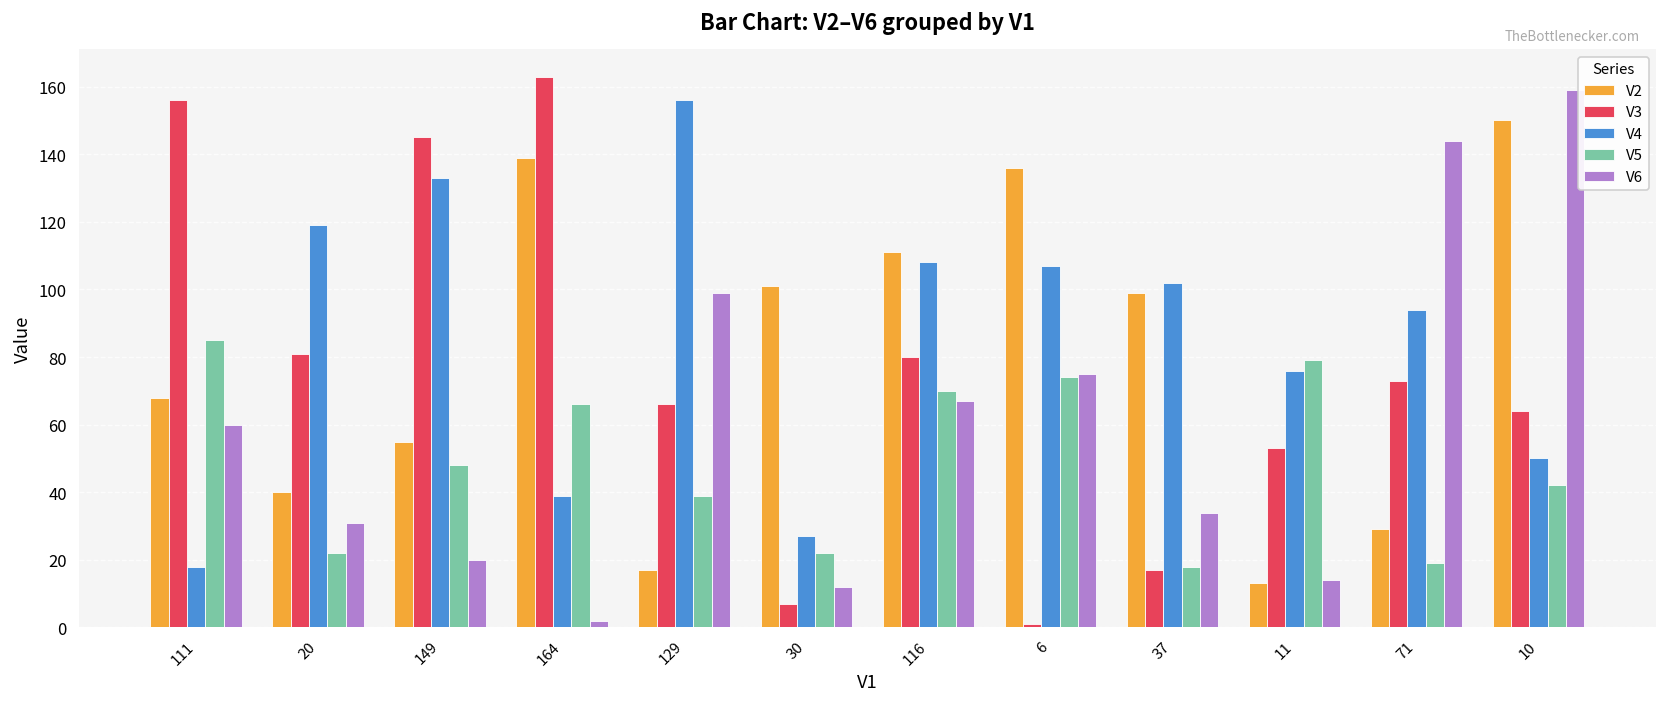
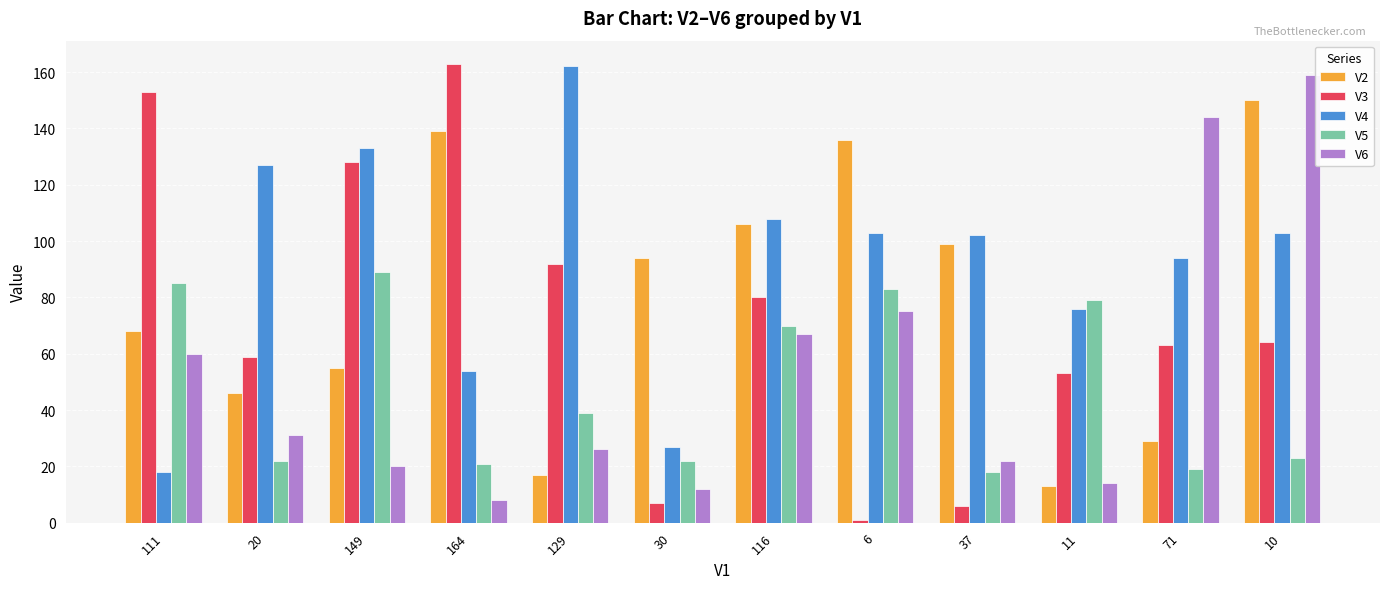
  {
    "V2": {
      "111": 68,
-     "20": 40,
+     "20": 46,
      "149": 55,
      "164": 139,
      "129": 17,
-     "30": 101,
-     "116": 111,
+     "30": 94,
+     "116": 106,
      "6": 136,
      "37": 99,
      "11": 13,
      "71": 29,
      "10": 150
    },
    "V3": {
-     "111": 156,
-     "20": 81,
-     "149": 145,
+     "111": 153,
+     "20": 59,
+     "149": 128,
      "164": 163,
-     "129": 66,
+     "129": 92,
      "30": 7,
      "116": 80,
      "6": 1,
-     "37": 17,
+     "37": 6,
      "11": 53,
-     "71": 73,
+     "71": 63,
      "10": 64
    },
    "V4": {
      "111": 18,
-     "20": 119,
+     "20": 127,
      "149": 133,
-     "164": 39,
-     "129": 156,
+     "164": 54,
+     "129": 162,
      "30": 27,
      "116": 108,
-     "6": 107,
+     "6": 103,
      "37": 102,
      "11": 76,
      "71": 94,
-     "10": 50
+     "10": 103
    },
    "V5": {
      "111": 85,
      "20": 22,
-     "149": 48,
-     "164": 66,
+     "149": 89,
+     "164": 21,
      "129": 39,
      "30": 22,
      "116": 70,
-     "6": 74,
+     "6": 83,
      "37": 18,
      "11": 79,
      "71": 19,
-     "10": 42
+     "10": 23
    },
    "V6": {
      "111": 60,
      "20": 31,
      "149": 20,
-     "164": 2,
-     "129": 99,
+     "164": 8,
+     "129": 26,
      "30": 12,
      "116": 67,
      "6": 75,
-     "37": 34,
+     "37": 22,
      "11": 14,
      "71": 144,
      "10": 159
    }
  }
